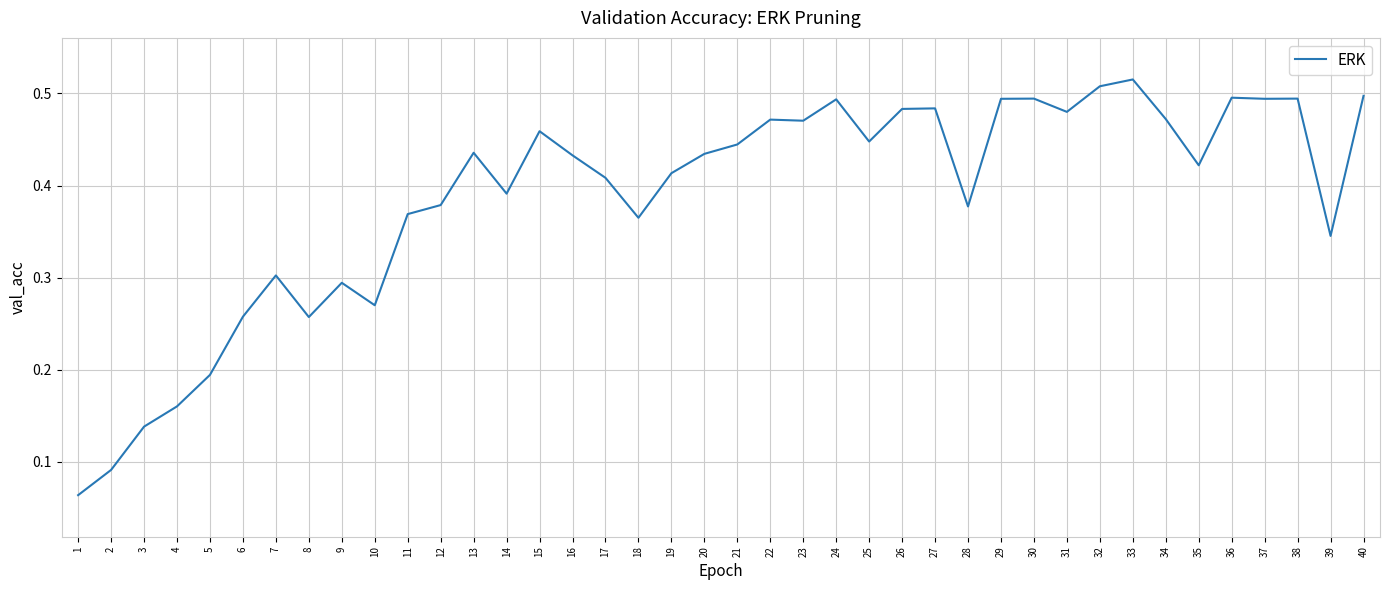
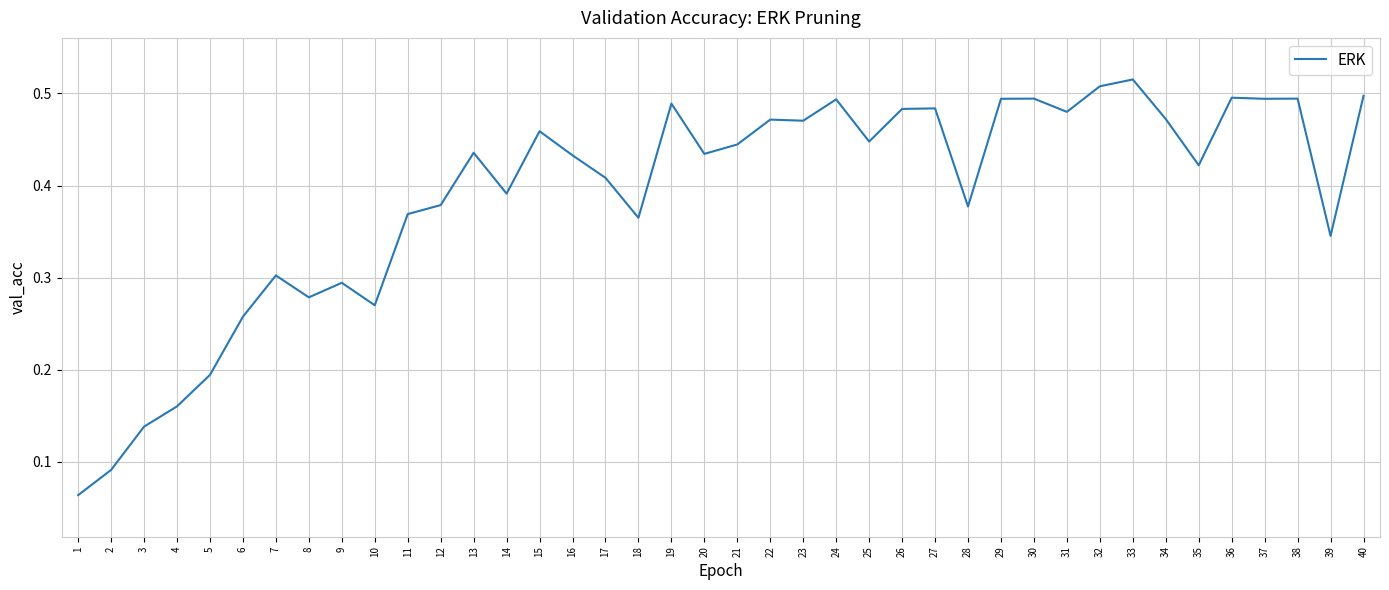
  {
    "1": 0.06,
    "2": 0.09,
    "3": 0.14,
    "4": 0.16,
    "5": 0.19,
    "6": 0.26,
    "7": 0.30,
-   "8": 0.26,
+   "8": 0.28,
    "9": 0.29,
    "10": 0.27,
    "11": 0.37,
    "12": 0.38,
    "13": 0.44,
    "14": 0.39,
    "15": 0.46,
    "16": 0.43,
    "17": 0.41,
    "18": 0.37,
-   "19": 0.41,
+   "19": 0.49,
    "20": 0.43,
    "21": 0.44,
    "22": 0.47,
    "23": 0.47,
    "24": 0.49,
    "25": 0.45,
    "26": 0.48,
    "27": 0.48,
    "28": 0.38,
    "29": 0.49,
    "30": 0.49,
    "31": 0.48,
    "32": 0.51,
    "33": 0.52,
    "34": 0.47,
    "35": 0.42,
    "36": 0.50,
    "37": 0.49,
    "38": 0.49,
    "39": 0.35,
    "40": 0.50
  }
